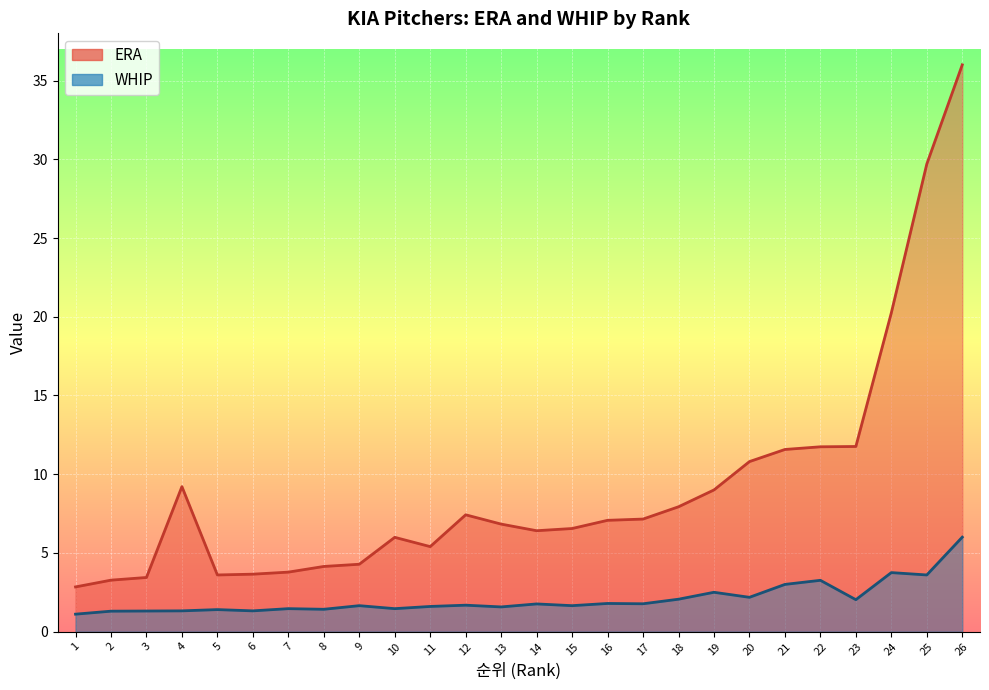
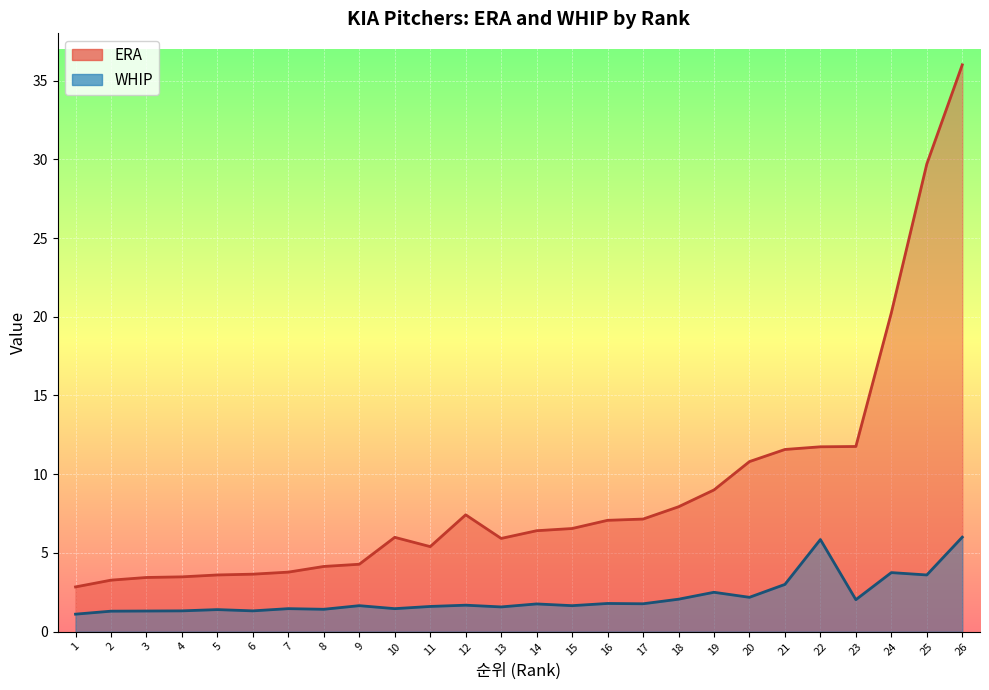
  {
    "ERA": {
      "1": 2.8,
      "2": 3.3,
      "3": 3.4,
-     "4": 9.2,
+     "4": 3.5,
      "5": 3.6,
      "6": 3.7,
      "7": 3.8,
      "8": 4.1,
      "9": 4.3,
      "10": 6.0,
      "11": 5.4,
      "12": 7.4,
-     "13": 6.8,
+     "13": 5.9,
      "14": 6.4,
      "15": 6.6,
      "16": 7.1,
      "17": 7.2,
      "18": 7.9,
      "19": 9.0,
      "20": 10.8,
      "21": 11.6,
      "22": 11.7,
      "23": 11.8,
      "24": 20.3,
      "25": 29.7,
      "26": 36.0
    },
    "WHIP": {
      "1": 1.1,
      "2": 1.3,
      "3": 1.3,
      "4": 1.3,
      "5": 1.4,
      "6": 1.3,
      "7": 1.5,
      "8": 1.4,
      "9": 1.7,
      "10": 1.5,
      "11": 1.6,
      "12": 1.7,
      "13": 1.6,
      "14": 1.8,
      "15": 1.7,
      "16": 1.8,
      "17": 1.8,
      "18": 2.1,
      "19": 2.5,
      "20": 2.2,
      "21": 3.0,
-     "22": 3.3,
+     "22": 5.9,
      "23": 2.0,
      "24": 3.8,
      "25": 3.6,
      "26": 6.0
    }
  }
